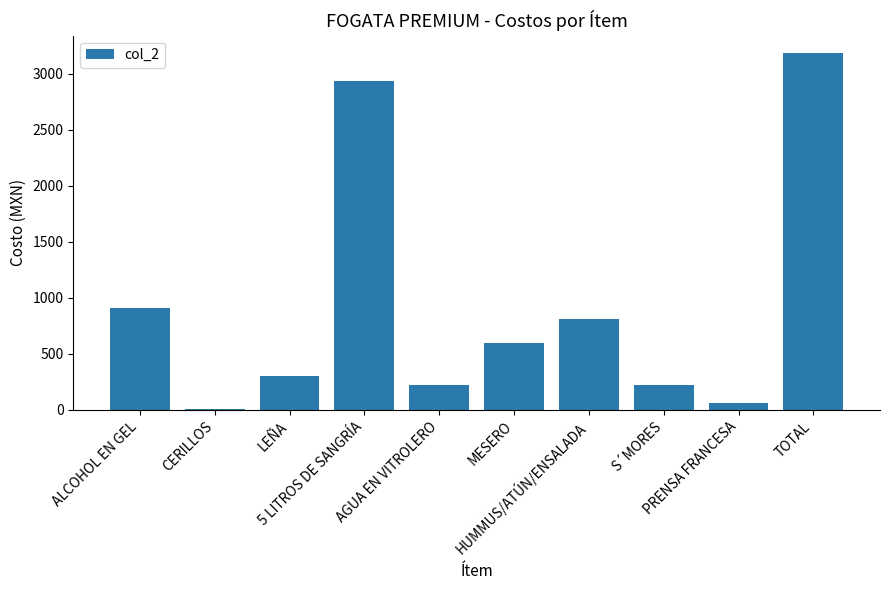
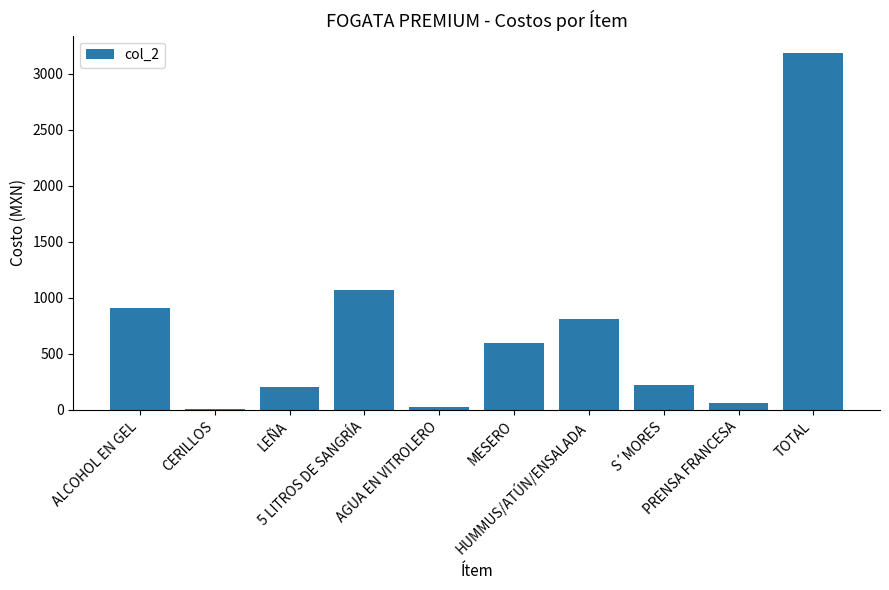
  {
    "ALCOHOL EN GEL": 910,
-   "LEÑA": 300,
-   "5 LITROS DE SANGRÍA": 2930,
-   "AGUA EN VITROLERO": 220,
+   "LEÑA": 200,
+   "5 LITROS DE SANGRÍA": 1070,
+   "AGUA EN VITROLERO": 30,
    "MESERO": 600,
    "HUMMUS/ATÚN/ENSALADA": 810,
    "S´MORES": 220,
    "PRENSA FRANCESA": 60,
    "TOTAL": 3180
  }
